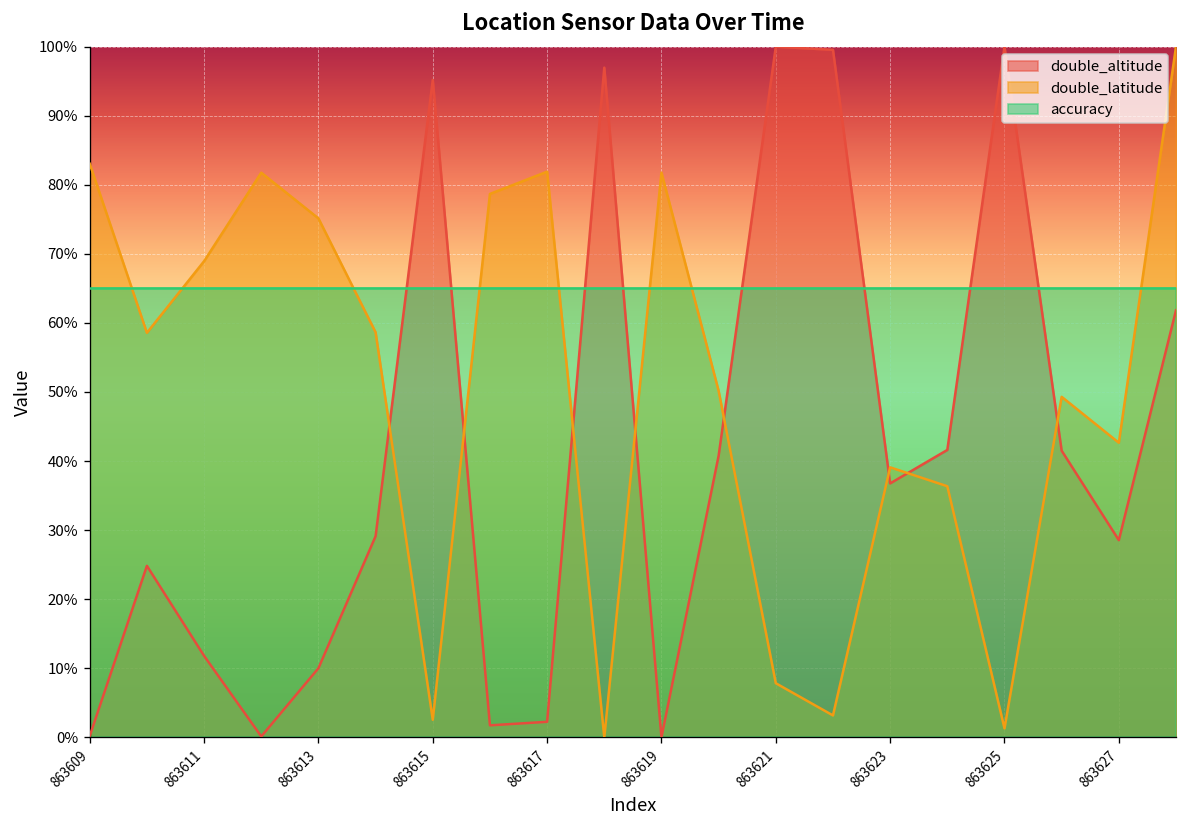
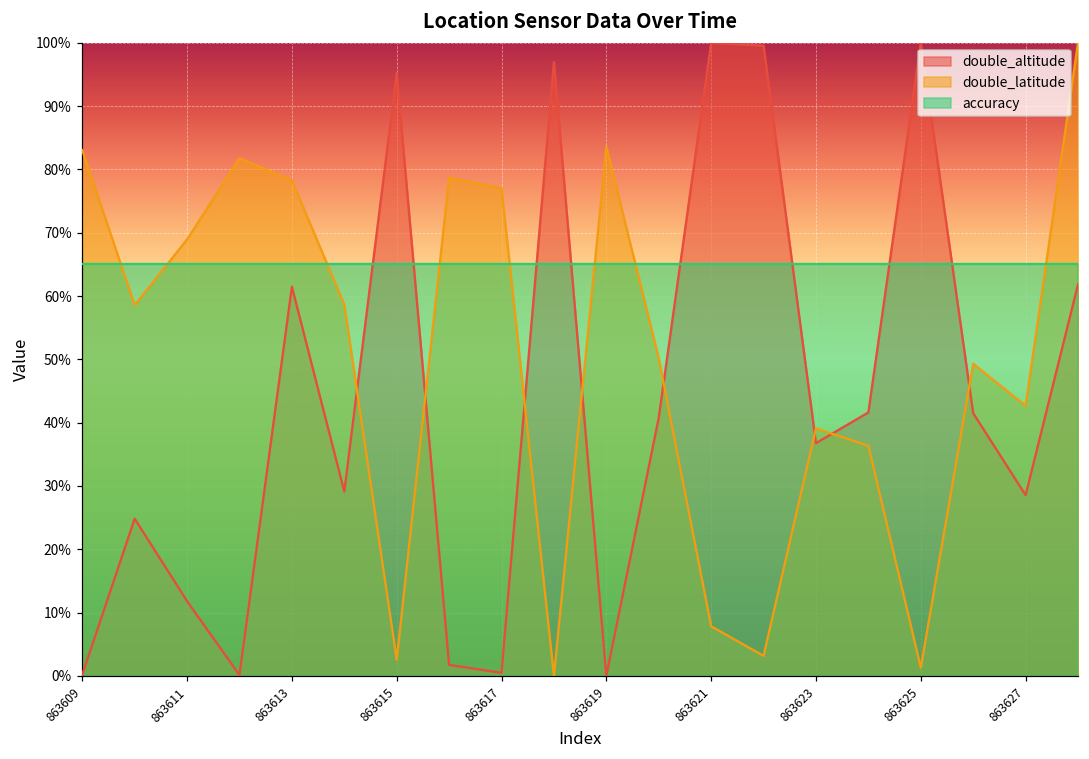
  {
    "double_altitude": {
      "863609": "0%",
      "863611": "12%",
-     "863613": "10%",
+     "863613": "61%",
      "863615": "95%",
-     "863617": "2%",
+     "863617": "0%",
      "863619": "0%",
      "863621": "100%",
      "863623": "37%",
      "863625": "100%",
      "863627": "29%"
    },
    "double_latitude": {
      "863609": "83%",
      "863611": "69%",
-     "863613": "75%",
+     "863613": "78%",
      "863615": "3%",
-     "863617": "82%",
-     "863619": "82%",
+     "863617": "77%",
+     "863619": "84%",
      "863621": "8%",
      "863623": "39%",
      "863625": "1%",
      "863627": "43%"
    },
    "accuracy": {
      "863609": "65%",
      "863611": "65%",
      "863613": "65%",
      "863615": "65%",
      "863617": "65%",
      "863619": "65%",
      "863621": "65%",
      "863623": "65%",
      "863625": "65%",
      "863627": "65%"
    }
  }
